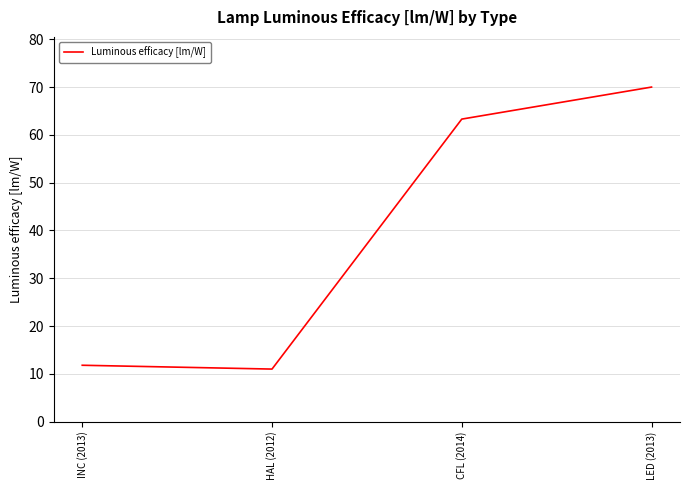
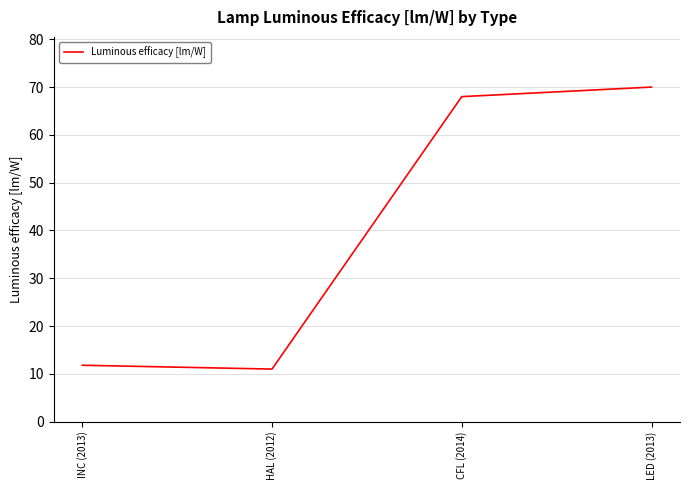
  {
    "INC (2013)": 12,
    "HAL (2012)": 11,
-   "CFL (2014)": 63,
+   "CFL (2014)": 68,
    "LED (2013)": 70
  }
